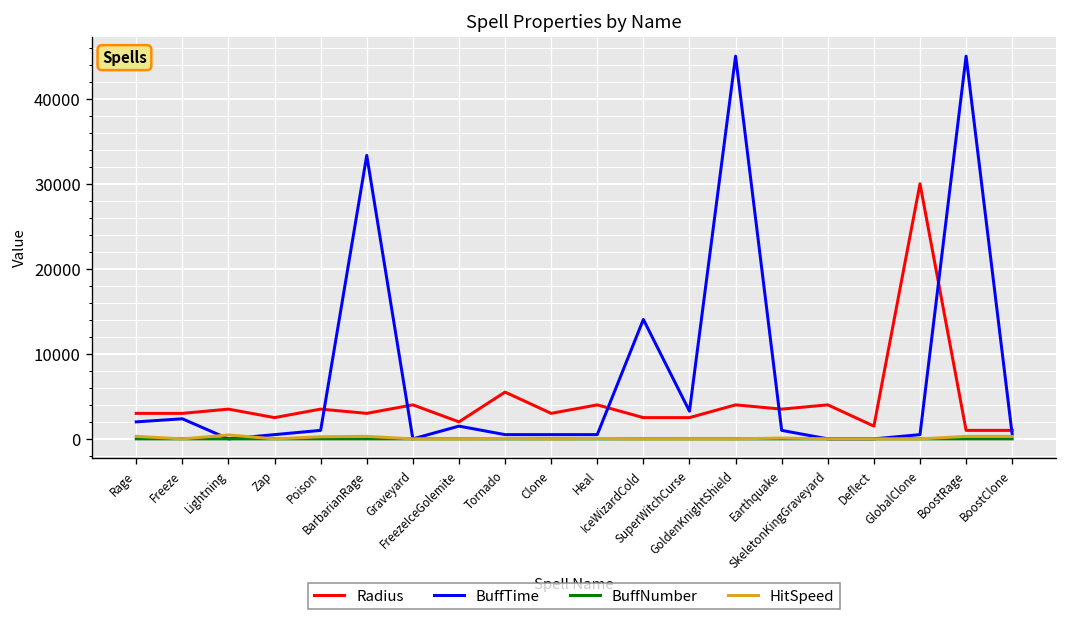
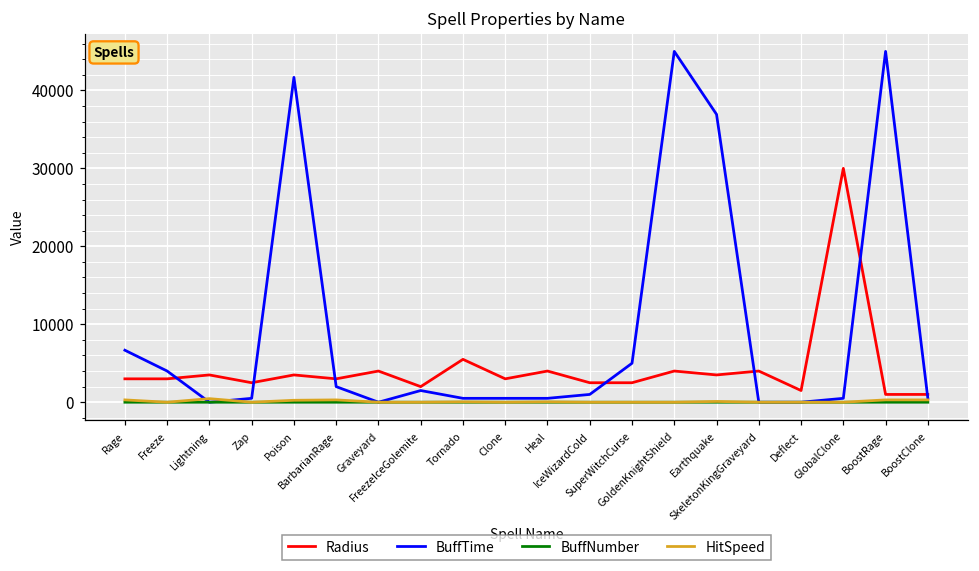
  {
    "Radius": {
      "Rage": 3000,
      "Freeze": 3000,
      "Lightning": 4000,
      "Zap": 3000,
      "Poison": 4000,
      "BarbarianRage": 3000,
      "Graveyard": 4000,
      "FreezeIceGolemite": 2000,
      "Tornado": 6000,
      "Clone": 3000,
      "Heal": 4000,
      "IceWizardCold": 3000,
      "SuperWitchCurse": 3000,
      "GoldenKnightShield": 4000,
      "Earthquake": 4000,
      "SkeletonKingGraveyard": 4000,
      "Deflect": 2000,
      "GlobalClone": 30000,
      "BoostRage": 1000,
      "BoostClone": 1000
    },
    "BuffTime": {
-     "Rage": 2000,
-     "Freeze": 2000,
+     "Rage": 7000,
+     "Freeze": 4000,
      "Zap": 1000,
-     "Poison": 1000,
-     "BarbarianRage": 33000,
+     "Poison": 42000,
+     "BarbarianRage": 2000,
      "FreezeIceGolemite": 2000,
      "Tornado": 1000,
      "Clone": 1000,
      "Heal": 1000,
-     "IceWizardCold": 14000,
-     "SuperWitchCurse": 3000,
+     "IceWizardCold": 1000,
+     "SuperWitchCurse": 5000,
      "GoldenKnightShield": 45000,
-     "Earthquake": 1000,
+     "Earthquake": 37000,
      "GlobalClone": 1000,
      "BoostRage": 45000
    },
    "HitSpeed": {
      "Lightning": 0
    }
  }
